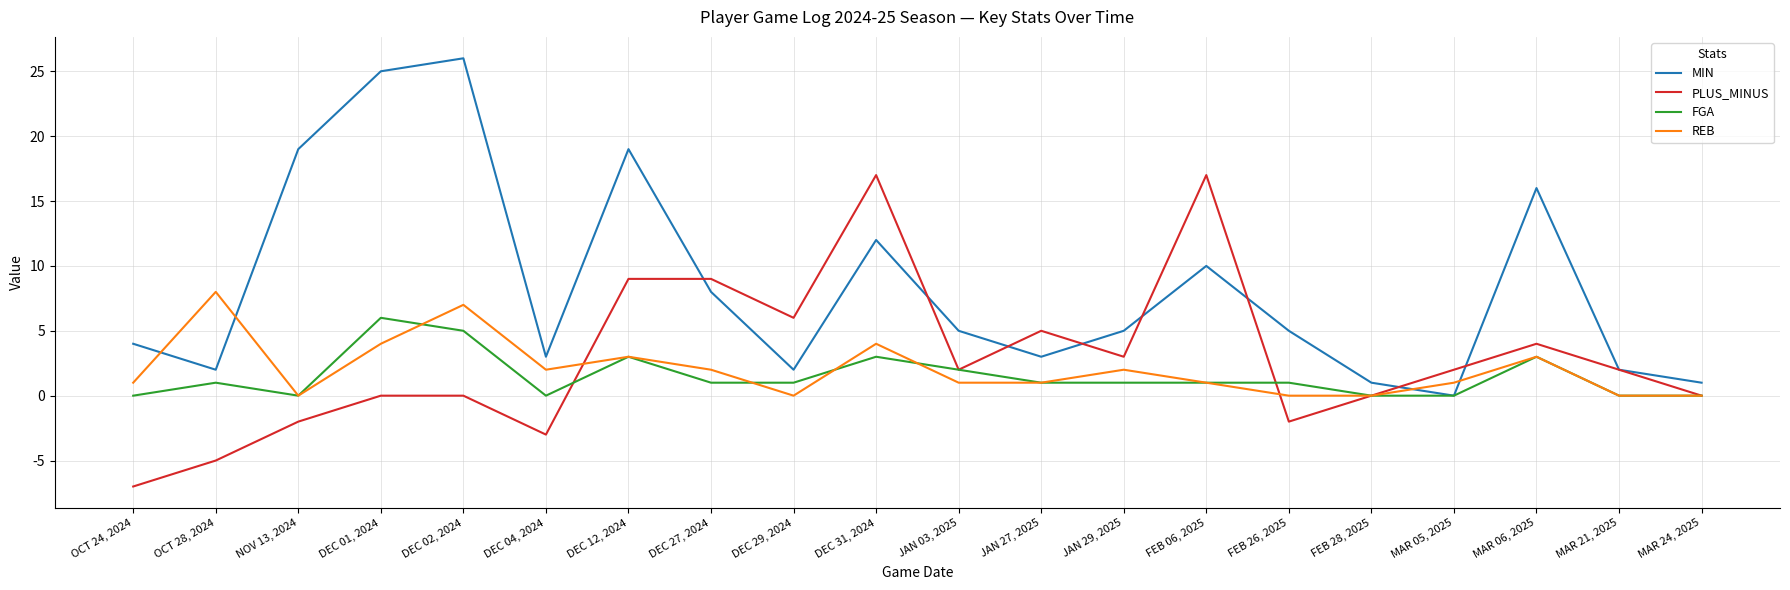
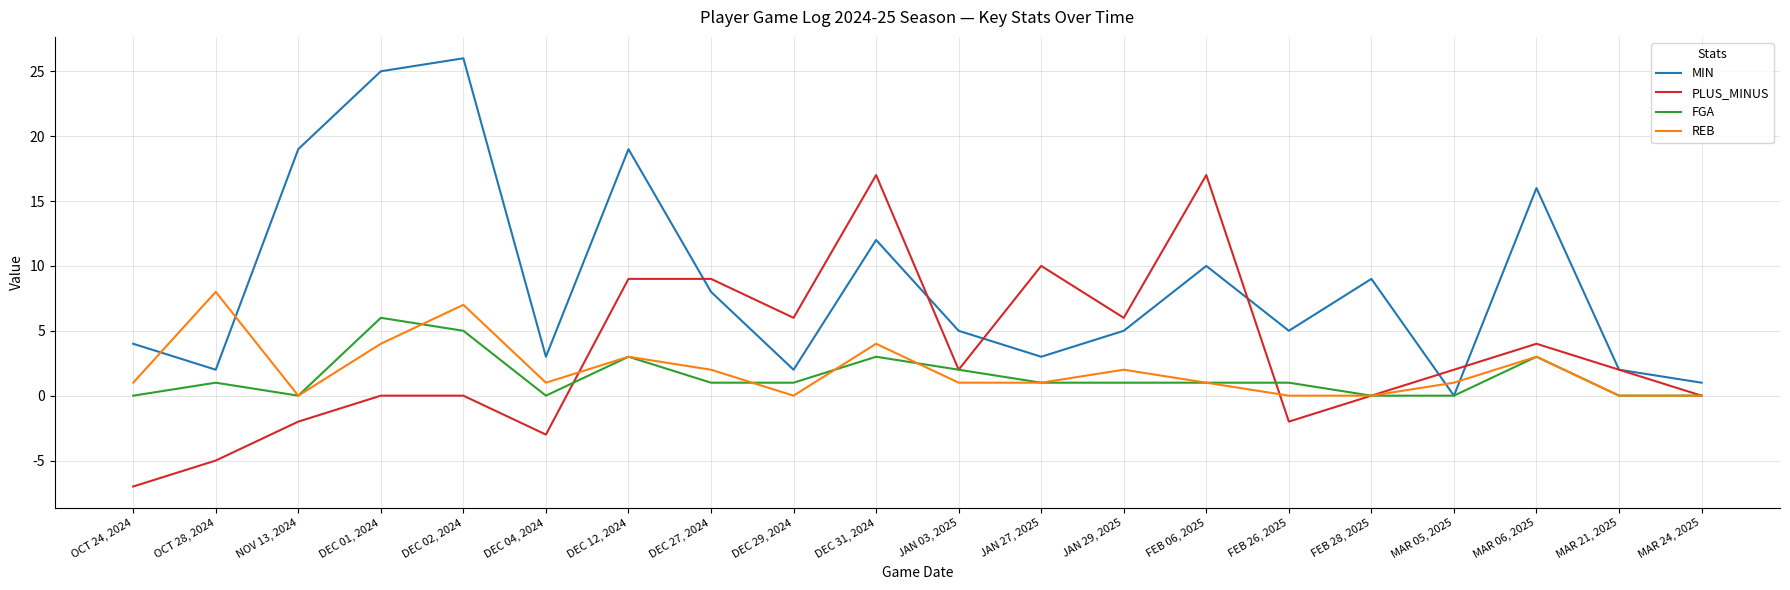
  {
    "MIN": {
      "OCT 24, 2024": 4,
      "OCT 28, 2024": 2,
      "NOV 13, 2024": 19,
      "DEC 01, 2024": 25,
      "DEC 02, 2024": 26,
      "DEC 04, 2024": 3,
      "DEC 12, 2024": 19,
      "DEC 27, 2024": 8,
      "DEC 29, 2024": 2,
      "DEC 31, 2024": 12,
      "JAN 03, 2025": 5,
      "JAN 27, 2025": 3,
      "JAN 29, 2025": 5,
      "FEB 06, 2025": 10,
      "FEB 26, 2025": 5,
-     "FEB 28, 2025": 1,
+     "FEB 28, 2025": 9,
      "MAR 06, 2025": 16,
      "MAR 24, 2025": 1
    },
    "PLUS_MINUS": {
      "OCT 24, 2024": -7,
      "OCT 28, 2024": -5,
      "NOV 13, 2024": -2,
      "DEC 01, 2024": 0,
      "DEC 02, 2024": 0,
      "DEC 04, 2024": -3,
      "DEC 12, 2024": 9,
      "DEC 27, 2024": 9,
      "DEC 29, 2024": 6,
      "DEC 31, 2024": 17,
-     "JAN 27, 2025": 5,
-     "JAN 29, 2025": 3,
+     "JAN 27, 2025": 10,
+     "JAN 29, 2025": 6,
      "FEB 06, 2025": 17,
      "FEB 26, 2025": -2,
      "MAR 05, 2025": 2,
      "MAR 06, 2025": 4
    },
    "FGA": {
      "OCT 24, 2024": 0,
      "OCT 28, 2024": 1,
      "DEC 01, 2024": 6,
      "DEC 02, 2024": 5,
      "DEC 04, 2024": 0,
      "DEC 27, 2024": 1,
      "DEC 29, 2024": 1,
      "DEC 31, 2024": 3,
      "JAN 29, 2025": 1,
      "FEB 26, 2025": 1
    },
    "REB": {
      "OCT 24, 2024": 1,
      "OCT 28, 2024": 8,
      "DEC 01, 2024": 4,
      "DEC 02, 2024": 7,
-     "DEC 04, 2024": 2,
+     "DEC 04, 2024": 1,
      "DEC 27, 2024": 2,
      "DEC 29, 2024": 0,
      "DEC 31, 2024": 4,
      "JAN 03, 2025": 1,
      "JAN 29, 2025": 2,
      "FEB 26, 2025": 0,
      "MAR 05, 2025": 1
    }
  }
